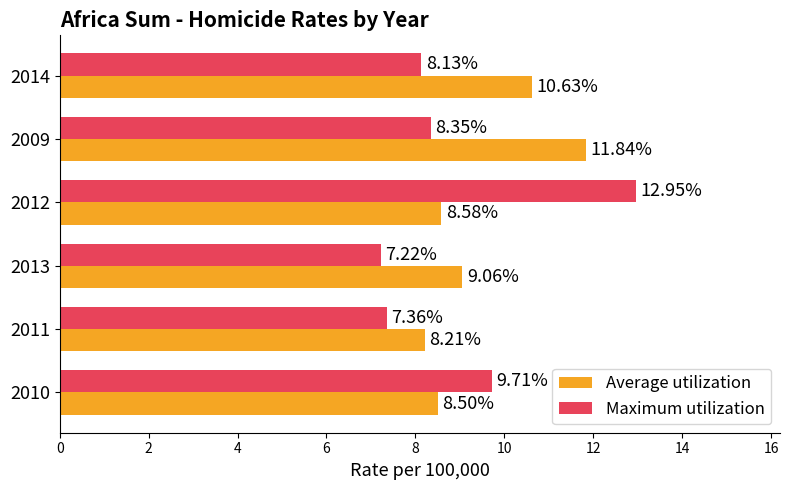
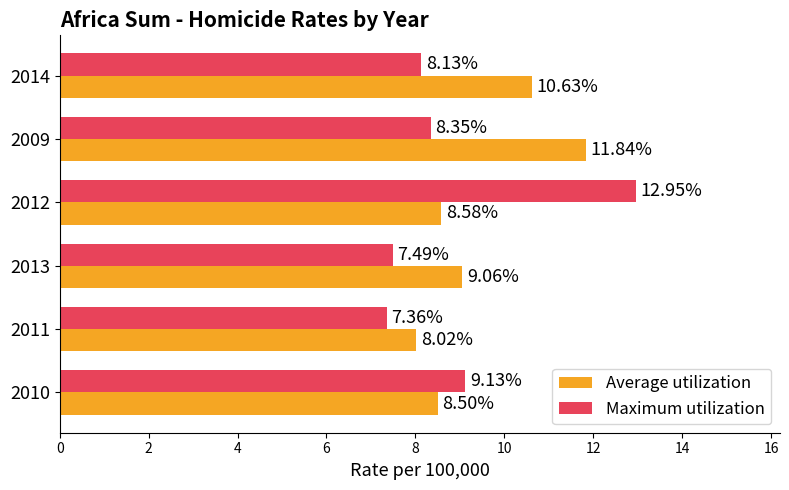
  {
    "Average utilization": {
      "2014": "10.63%",
      "2009": "11.84%",
      "2012": "8.58%",
      "2013": "9.06%",
-     "2011": "8.21%",
+     "2011": "8.02%",
      "2010": "8.50%"
    },
    "Maximum utilization": {
      "2014": "8.13%",
      "2009": "8.35%",
      "2012": "12.95%",
-     "2013": "7.22%",
+     "2013": "7.49%",
      "2011": "7.36%",
-     "2010": "9.71%"
+     "2010": "9.13%"
    }
  }
